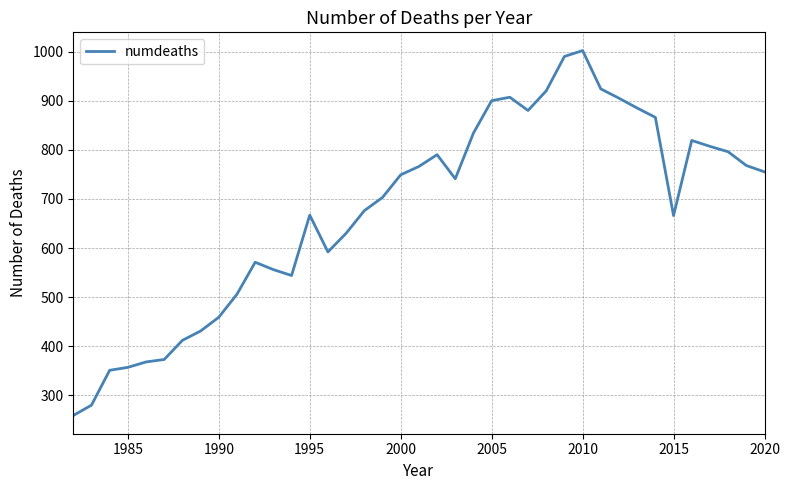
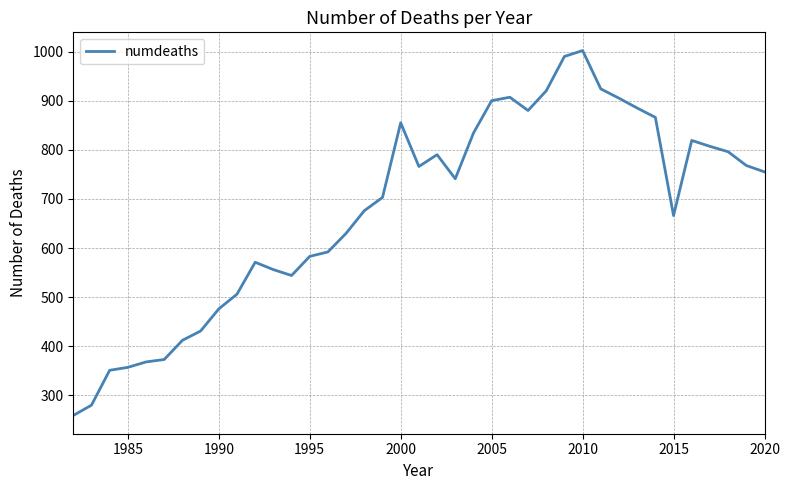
  {
    "1985": 360,
-   "1990": 460,
-   "1995": 670,
-   "2000": 750,
+   "1990": 480,
+   "1995": 580,
+   "2000": 860,
    "2005": 900,
    "2010": 1000,
    "2015": 670,
    "2020": 760
  }
